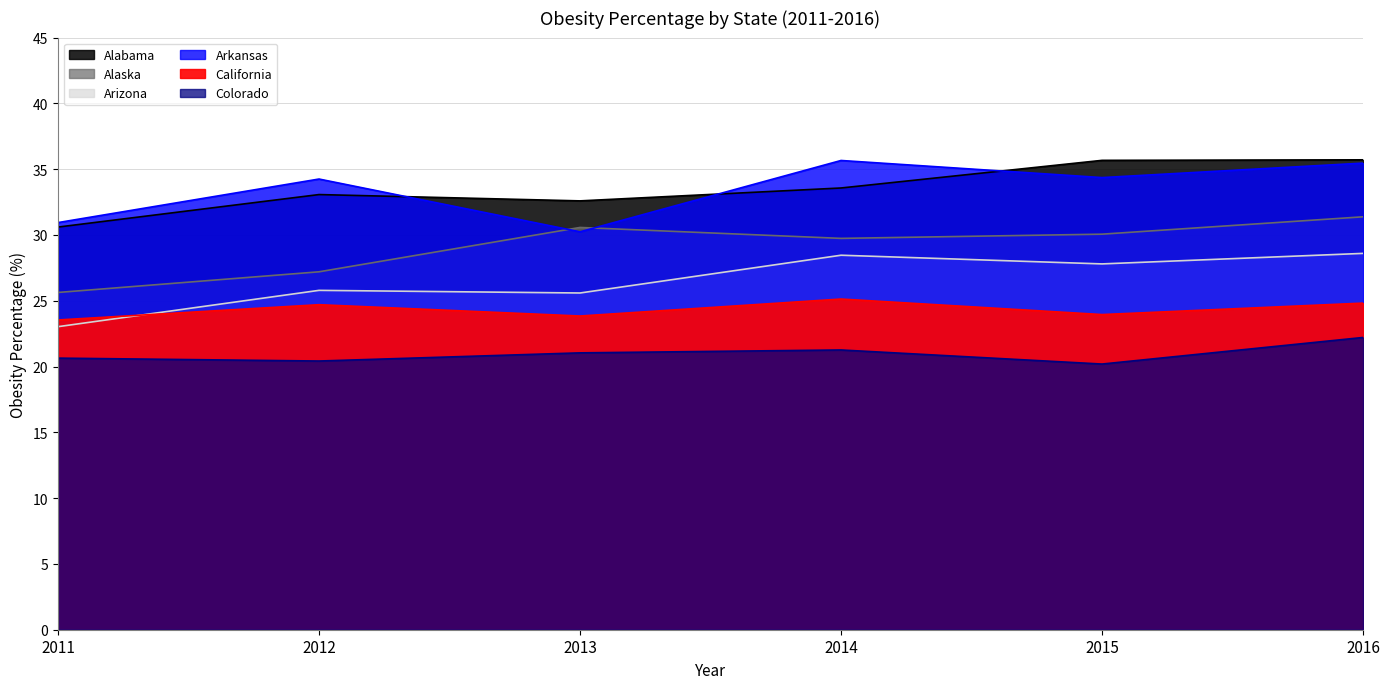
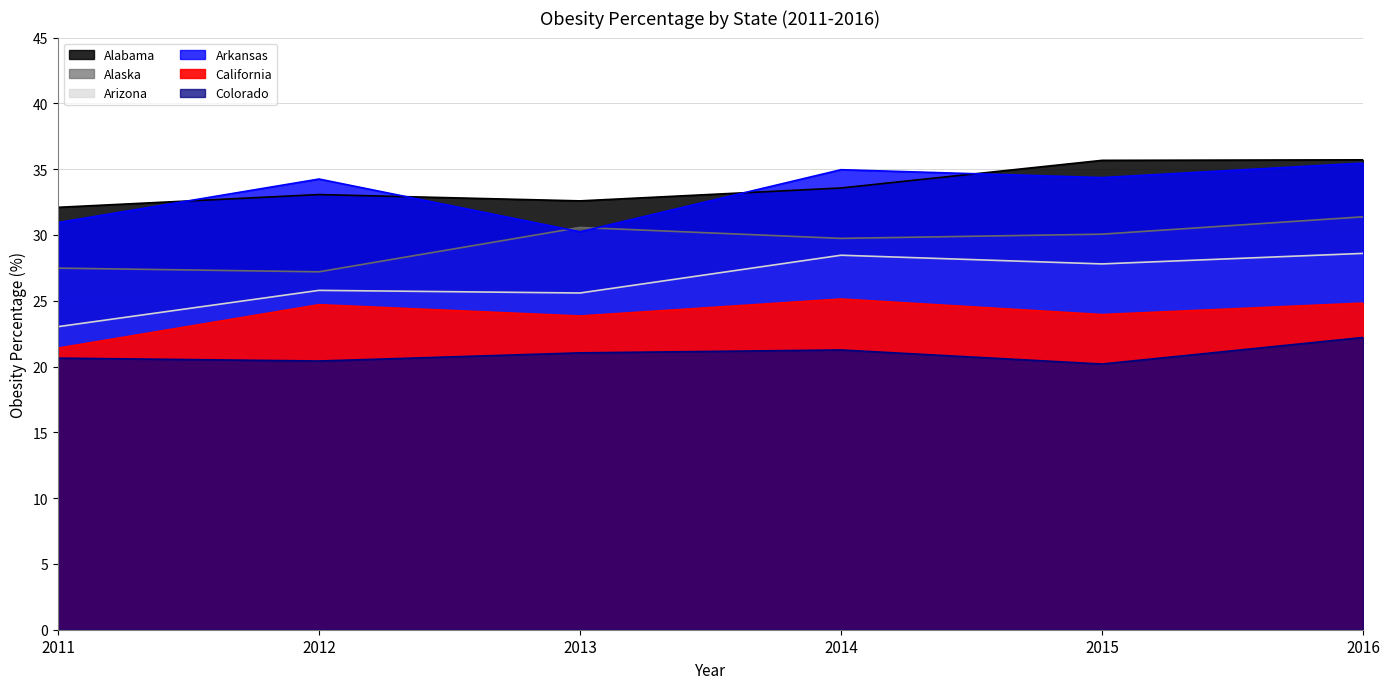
  {
    "Alabama": {
-     "2011": 30.6,
+     "2011": 32.1,
      "2012": 33.1,
      "2013": 32.6,
      "2014": 33.6,
      "2015": 35.7,
      "2016": 35.7
    },
    "Alaska": {
-     "2011": 25.6,
+     "2011": 27.5,
      "2012": 27.2,
      "2013": 30.6,
      "2014": 29.7,
      "2015": 30.1,
      "2016": 31.4
    },
    "Arizona": {
      "2011": 23.0,
      "2012": 25.8,
      "2013": 25.6,
      "2014": 28.5,
      "2015": 27.8,
      "2016": 28.6
    },
    "Arkansas": {
      "2011": 30.9,
      "2012": 34.3,
      "2013": 30.2,
-     "2014": 35.7,
+     "2014": 35.0,
      "2015": 34.4,
      "2016": 35.5
    },
    "California": {
-     "2011": 23.5,
+     "2011": 21.4,
      "2012": 24.7,
      "2013": 23.8,
      "2014": 25.1,
      "2015": 24.0,
      "2016": 24.8
    },
    "Colorado": {
      "2011": 20.6,
      "2012": 20.4,
      "2013": 21.0,
      "2014": 21.3,
      "2015": 20.2,
      "2016": 22.2
    }
  }
